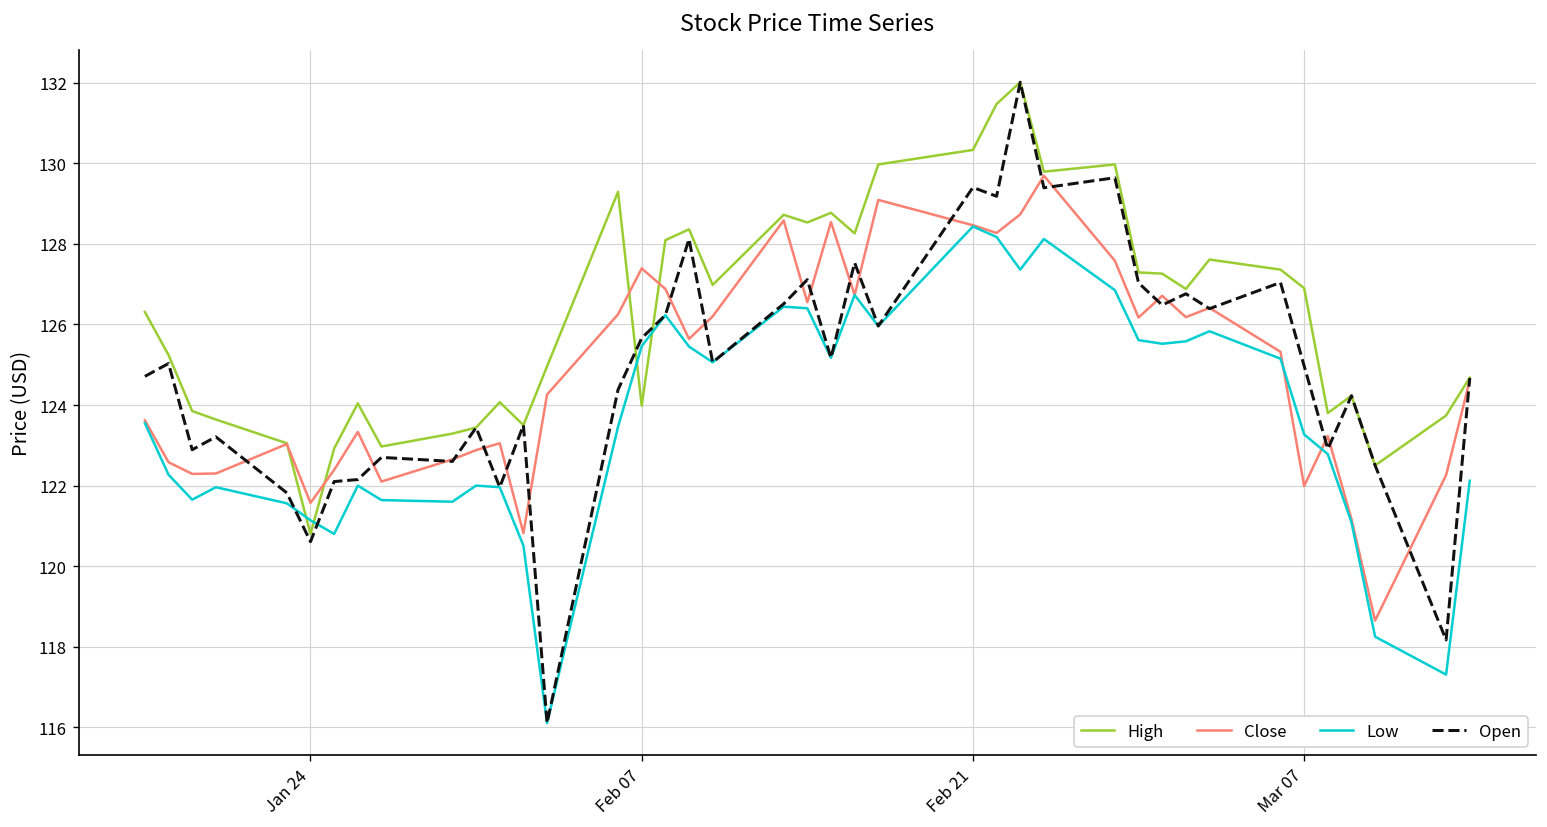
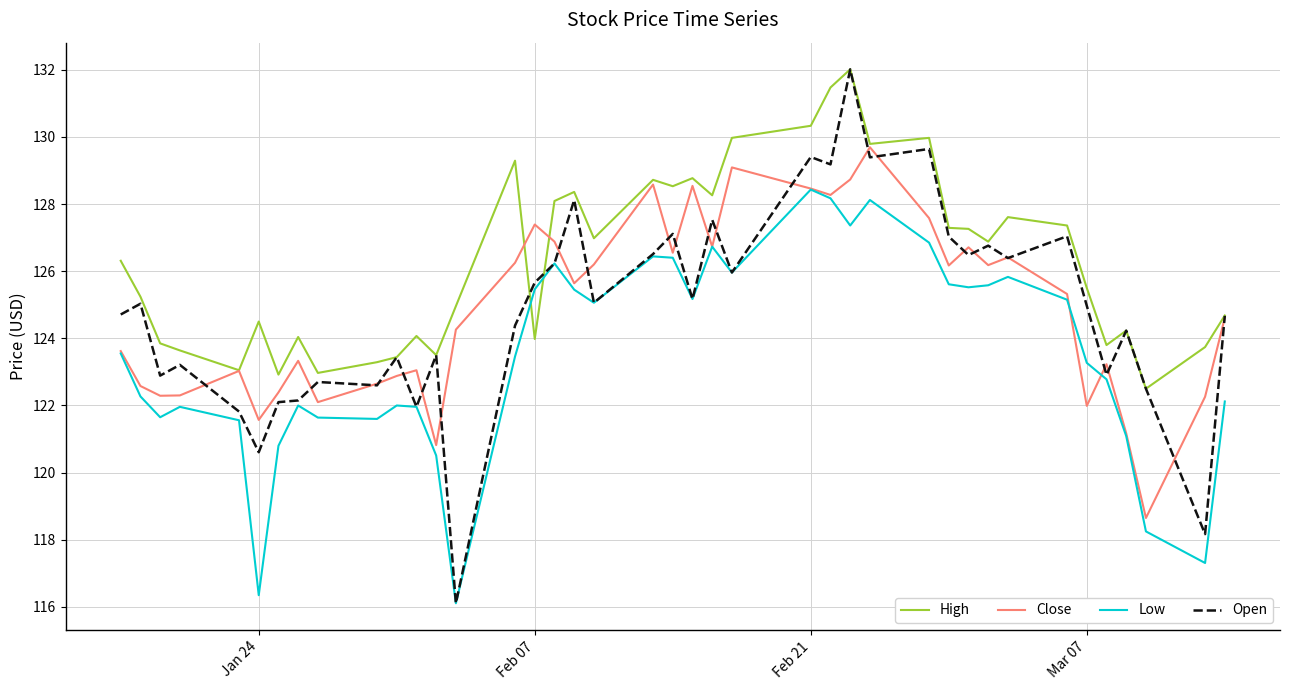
  {
    "High": {
-     "Jan 24": 120.8,
+     "Jan 24": 124.5,
      "Feb 07": 124.0,
      "Feb 21": 130.3,
-     "Mar 07": 126.9
+     "Mar 07": 125.5
    },
    "Close": {
      "Jan 24": 121.6,
      "Feb 07": 127.4,
      "Mar 07": 122.0
    },
    "Low": {
-     "Jan 24": 121.1,
+     "Jan 24": 116.4,
      "Feb 07": 125.5,
      "Mar 07": 123.3
    },
    "Open": {
      "Jan 24": 120.6,
      "Feb 07": 125.7,
      "Feb 21": 129.4,
      "Mar 07": 125.0
    }
  }
